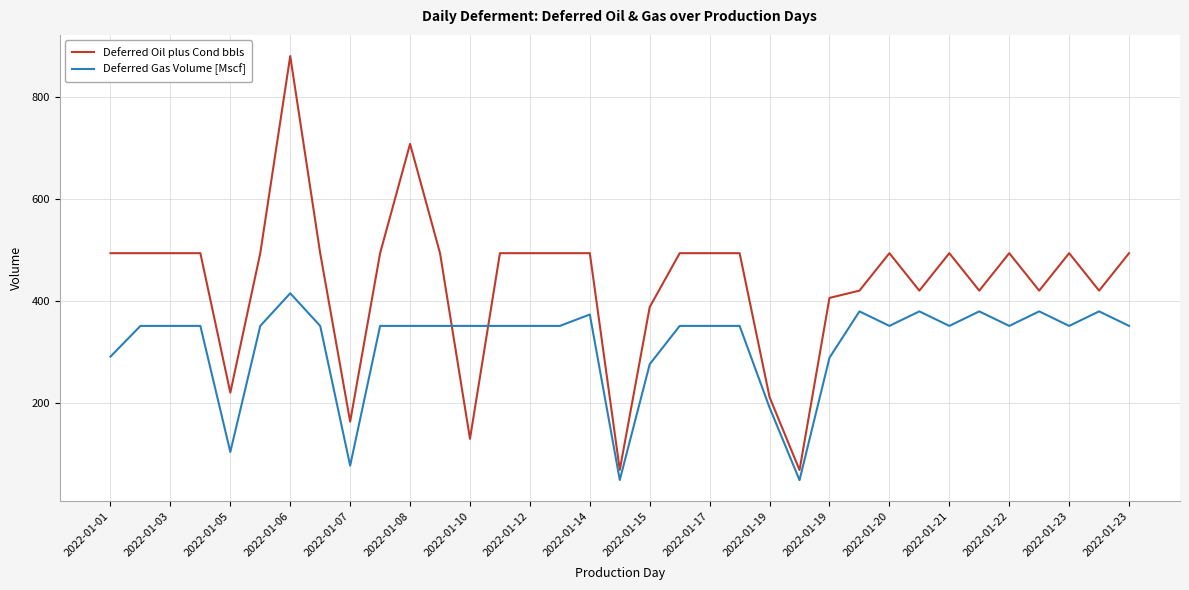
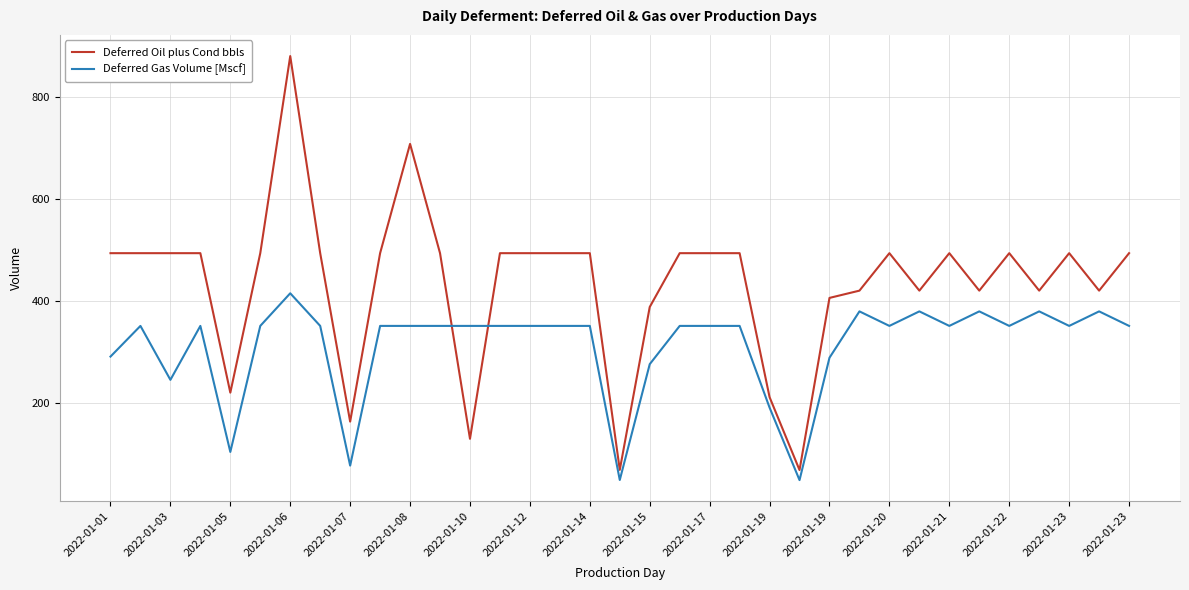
  {
    "Deferred Oil plus Cond bbls": {
      "2022-01-01": 490,
      "2022-01-03": 490,
      "2022-01-08": 710,
      "2022-01-10": 130,
      "2022-01-12": 490,
      "2022-01-14": 490,
      "2022-01-17": 490
    },
    "Deferred Gas Volume [Mscf]": {
      "2022-01-01": 290,
-     "2022-01-03": 350,
+     "2022-01-03": 240,
      "2022-01-08": 350,
      "2022-01-10": 350,
      "2022-01-12": 350,
-     "2022-01-14": 370,
+     "2022-01-14": 350,
      "2022-01-17": 350
    }
  }
